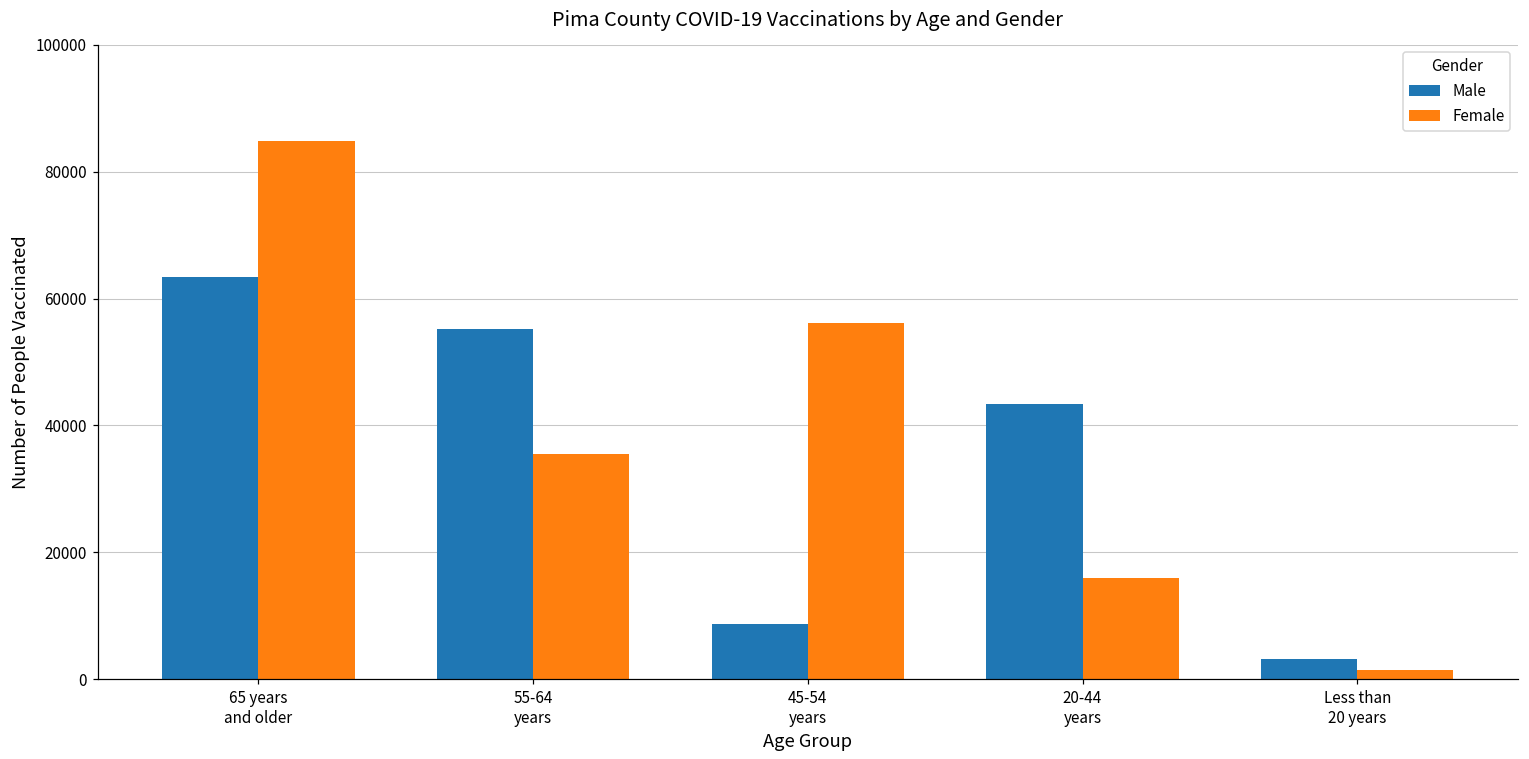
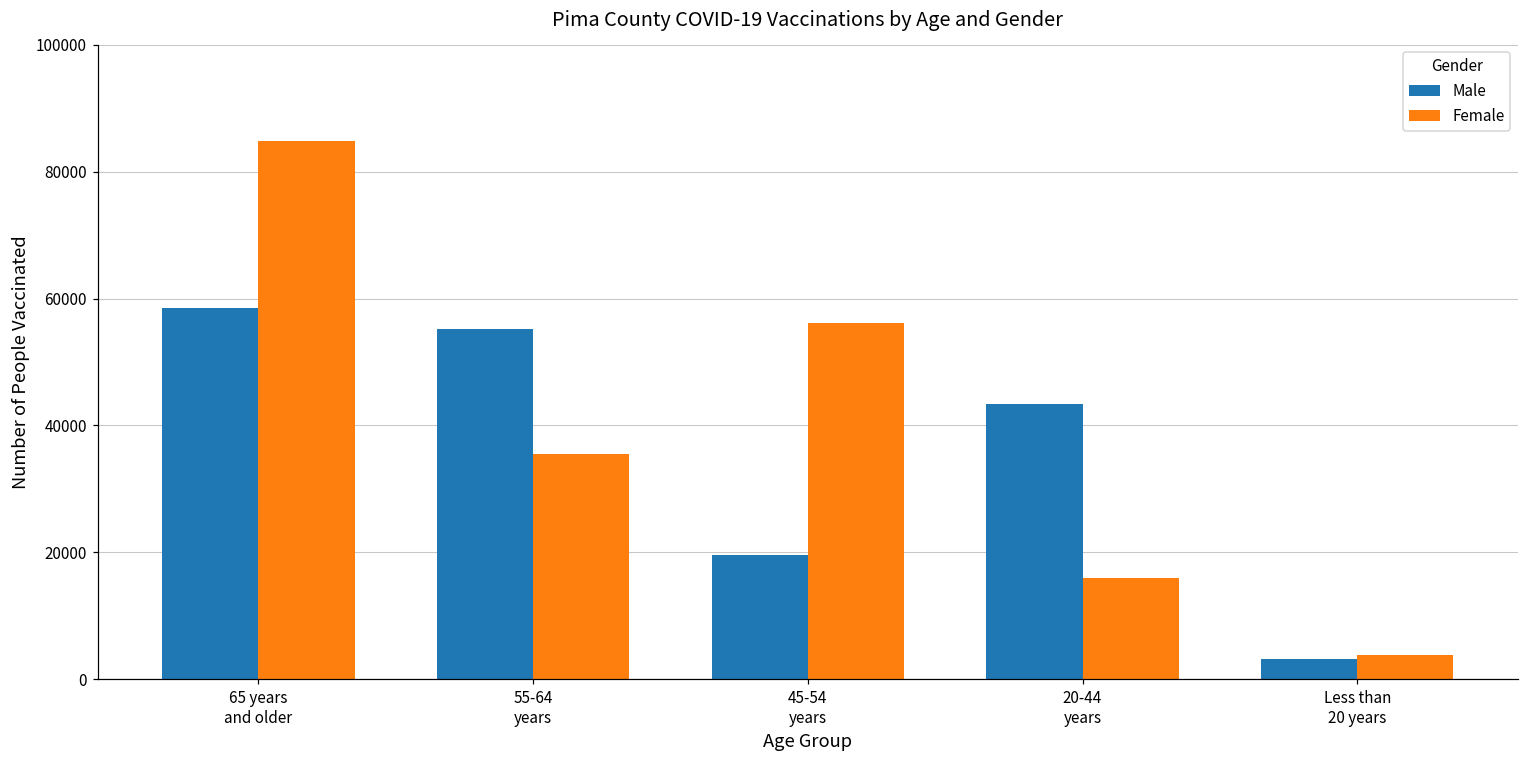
  {
    "Male": {
-     "65 years and older": 63000,
+     "65 years and older": 59000,
      "55-64 years": 55000,
-     "45-54 years": 9000,
+     "45-54 years": 20000,
      "20-44 years": 43000,
      "Less than 20 years": 3000
    },
    "Female": {
      "65 years and older": 85000,
      "55-64 years": 35000,
      "45-54 years": 56000,
      "20-44 years": 16000,
-     "Less than 20 years": 1000
+     "Less than 20 years": 4000
    }
  }
